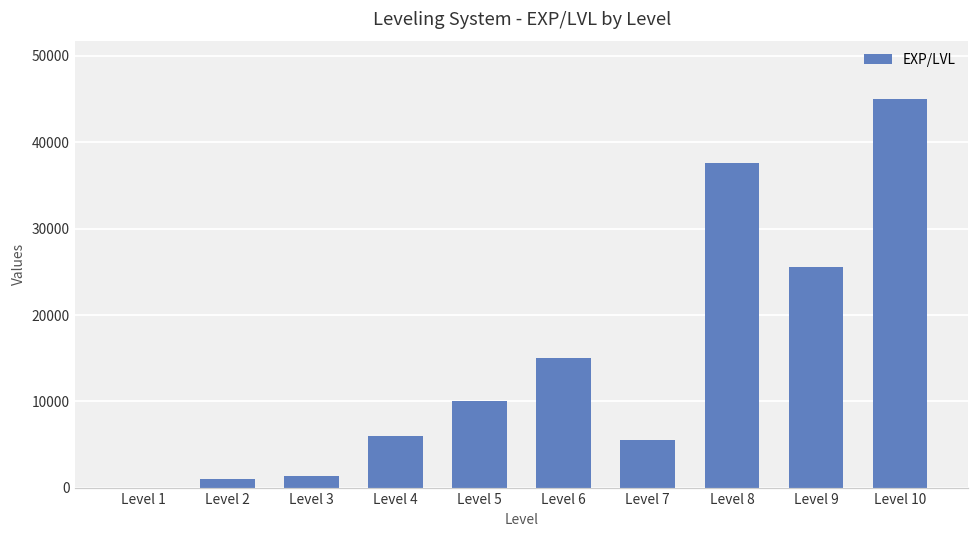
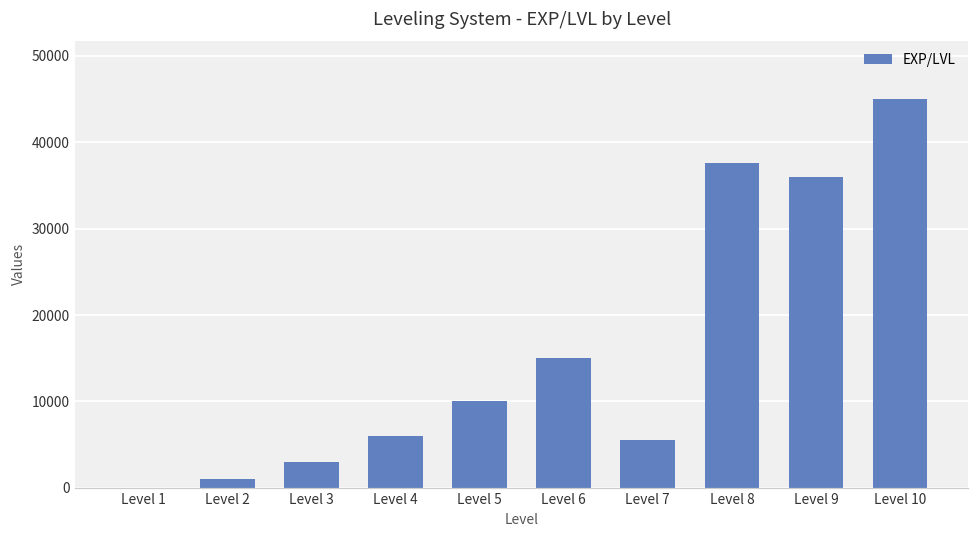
  {
    "Level 1": 0,
    "Level 2": 1000,
-   "Level 3": 1000,
+   "Level 3": 3000,
    "Level 4": 6000,
    "Level 5": 10000,
    "Level 6": 15000,
    "Level 7": 6000,
    "Level 8": 38000,
-   "Level 9": 26000,
+   "Level 9": 36000,
    "Level 10": 45000
  }
